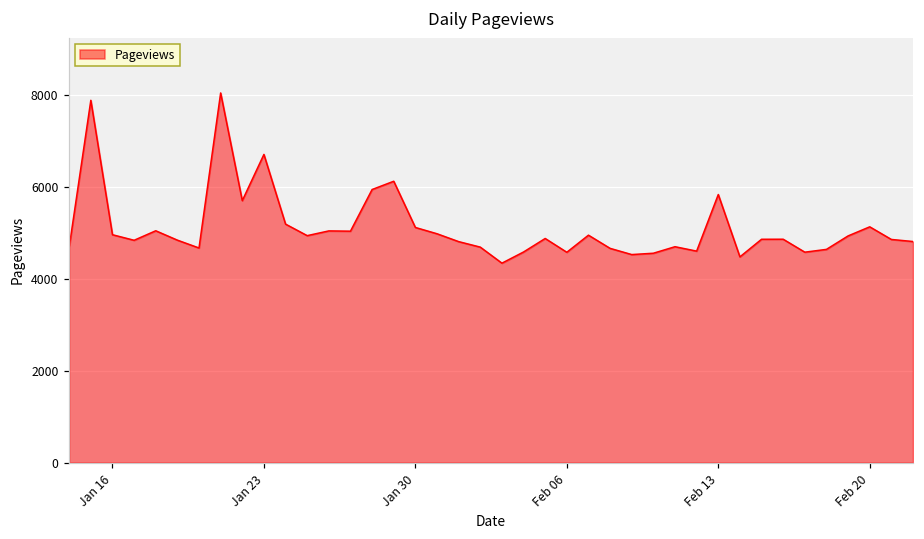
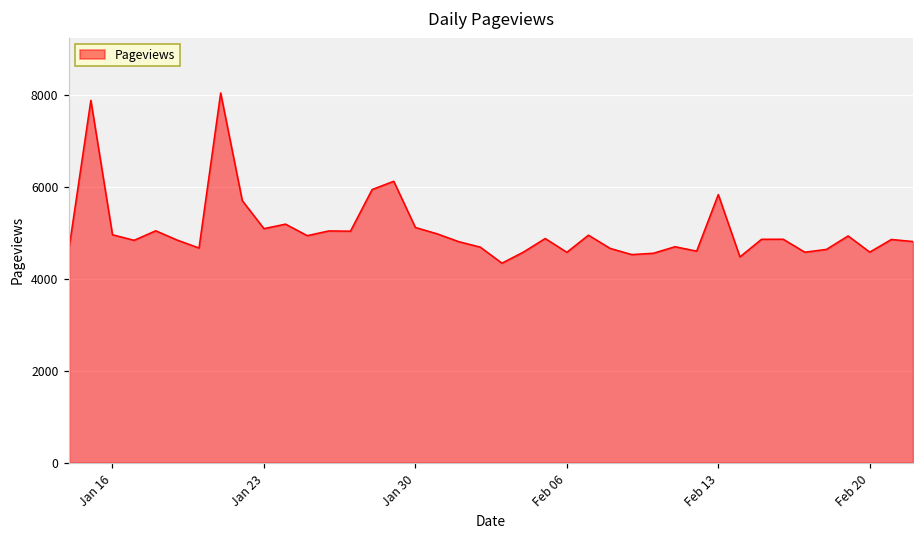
  {
    "Jan 16": 5000,
-   "Jan 23": 6700,
+   "Jan 23": 5100,
    "Jan 30": 5100,
    "Feb 06": 4600,
    "Feb 13": 5800,
-   "Feb 20": 5100
+   "Feb 20": 4600
  }
